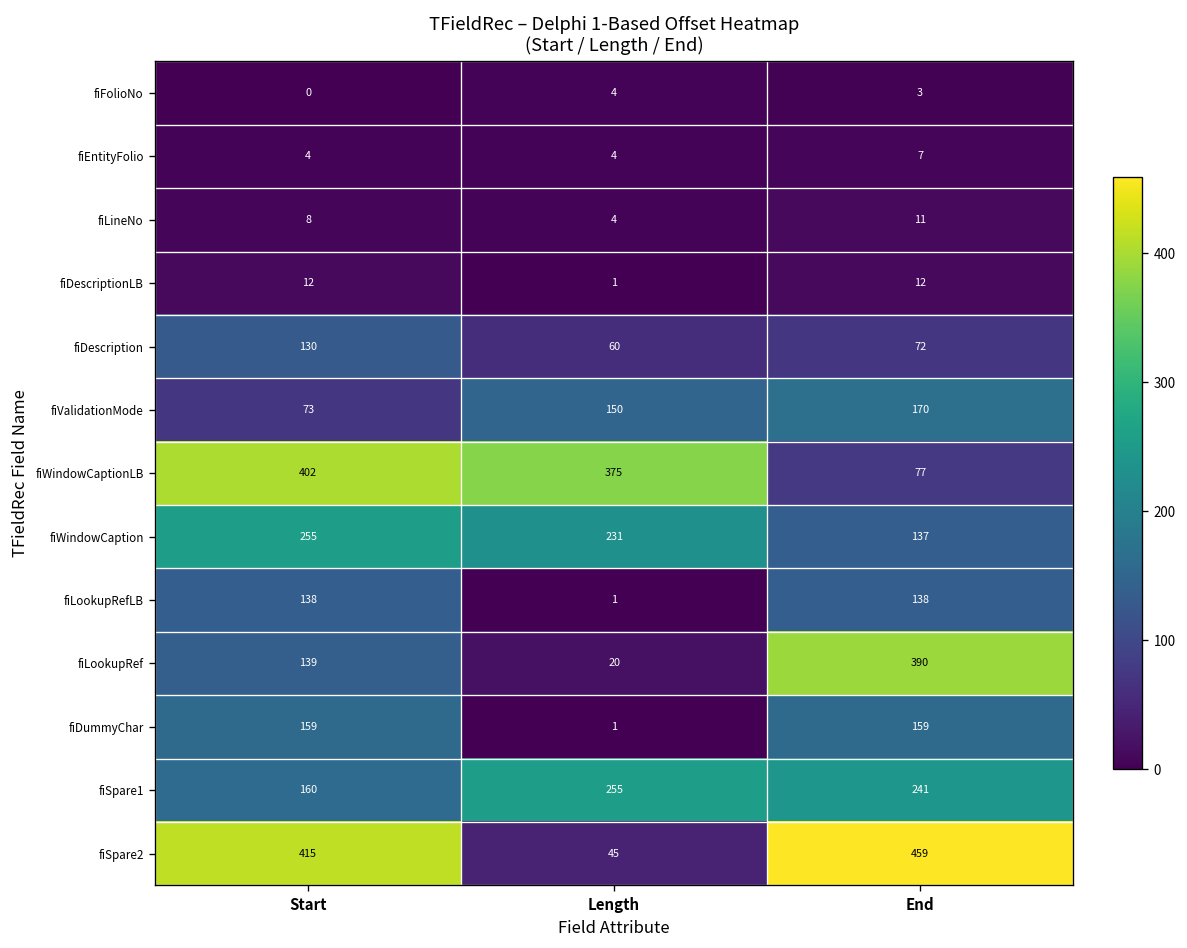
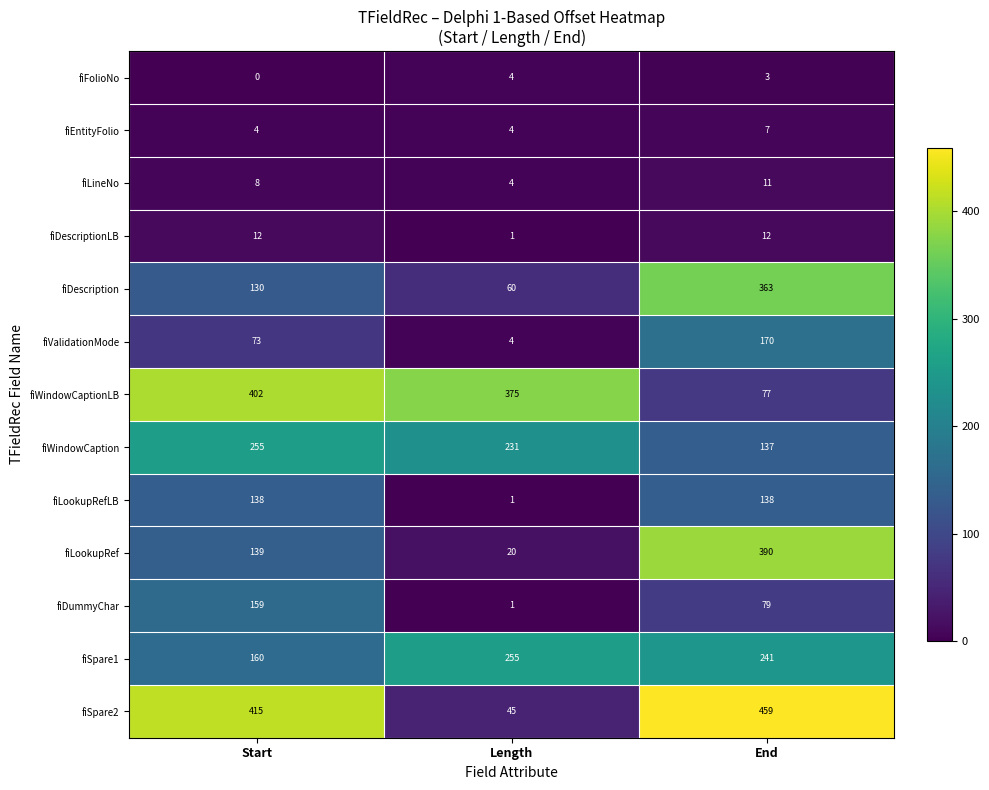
  {
    "fiFolioNo": {
      "Start": 0,
      "Length": 4,
      "End": 3
    },
    "fiEntityFolio": {
      "Start": 4,
      "Length": 4,
      "End": 7
    },
    "fiLineNo": {
      "Start": 8,
      "Length": 4,
      "End": 11
    },
    "fiDescriptionLB": {
      "Start": 12,
      "Length": 1,
      "End": 12
    },
    "fiDescription": {
      "Start": 130,
      "Length": 60,
-     "End": 72
+     "End": 363
    },
    "fiValidationMode": {
      "Start": 73,
-     "Length": 150,
+     "Length": 4,
      "End": 170
    },
    "fiWindowCaptionLB": {
      "Start": 402,
      "Length": 375,
      "End": 77
    },
    "fiWindowCaption": {
      "Start": 255,
      "Length": 231,
      "End": 137
    },
    "fiLookupRefLB": {
      "Start": 138,
      "Length": 1,
      "End": 138
    },
    "fiLookupRef": {
      "Start": 139,
      "Length": 20,
      "End": 390
    },
    "fiDummyChar": {
      "Start": 159,
      "Length": 1,
-     "End": 159
+     "End": 79
    },
    "fiSpare1": {
      "Start": 160,
      "Length": 255,
      "End": 241
    },
    "fiSpare2": {
      "Start": 415,
      "Length": 45,
      "End": 459
    }
  }
